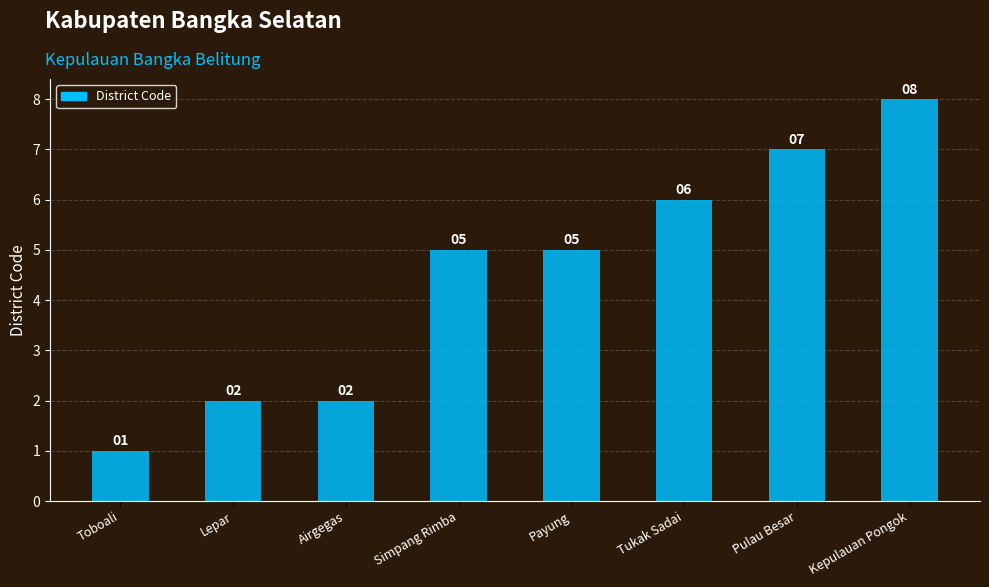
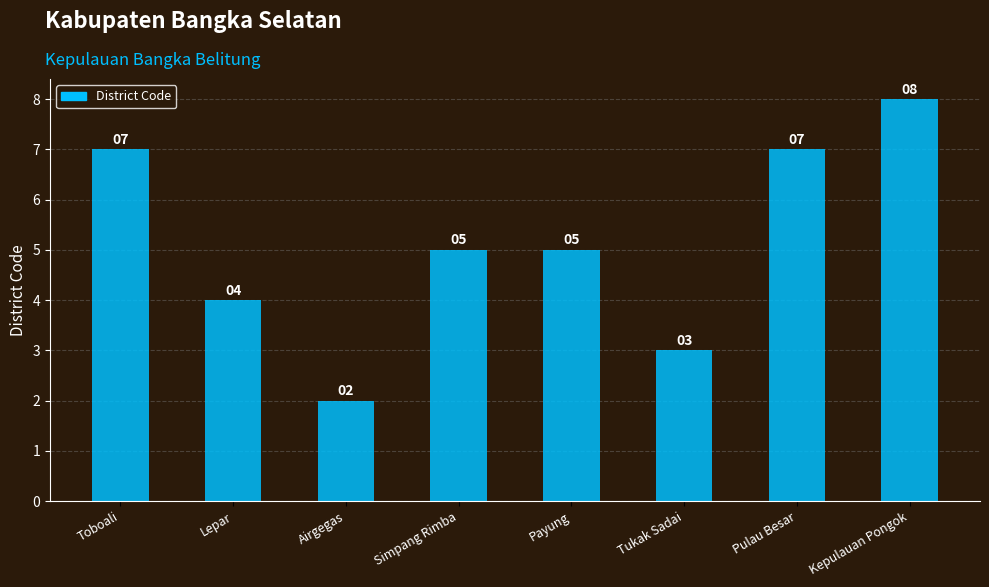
  {
-   "Toboali": "01",
-   "Lepar": "02",
+   "Toboali": "07",
+   "Lepar": "04",
    "Airgegas": "02",
    "Simpang Rimba": "05",
    "Payung": "05",
-   "Tukak Sadai": "06",
+   "Tukak Sadai": "03",
    "Pulau Besar": "07",
    "Kepulauan Pongok": "08"
  }
